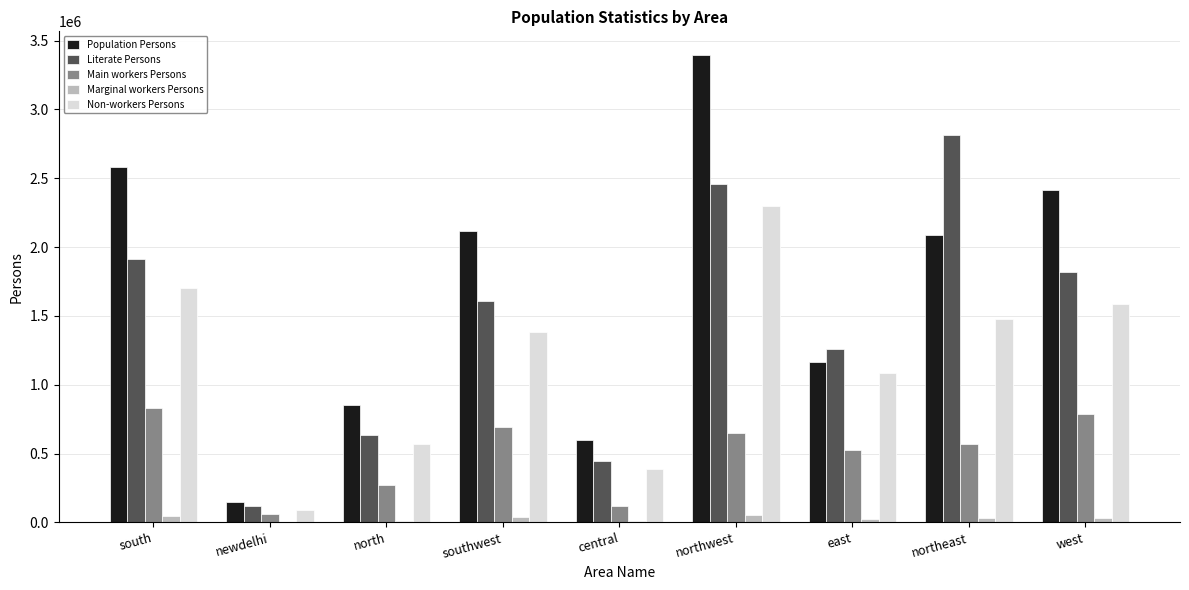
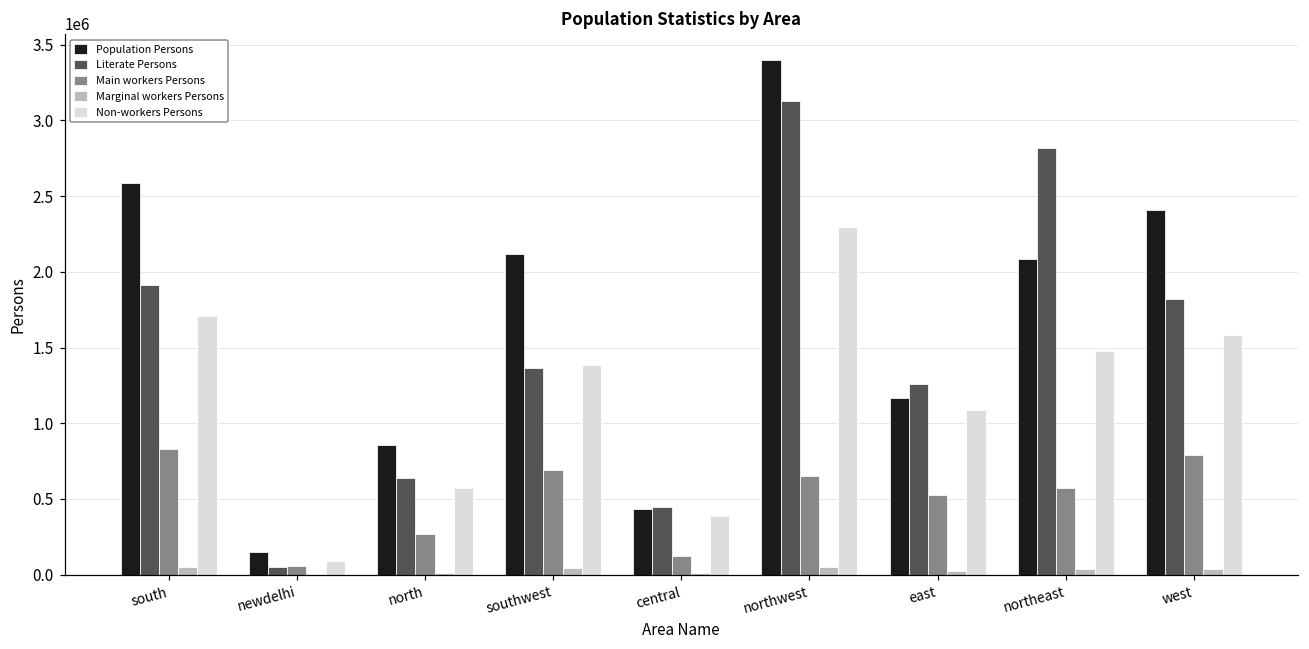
  {
    "Population Persons": {
      "south": 2580000,
      "newdelhi": 150000,
      "north": 850000,
      "southwest": 2120000,
-     "central": 600000,
+     "central": 440000,
      "northwest": 3400000,
      "east": 1170000,
      "northeast": 2090000,
      "west": 2410000
    },
    "Literate Persons": {
      "south": 1920000,
-     "newdelhi": 120000,
+     "newdelhi": 50000,
      "north": 640000,
-     "southwest": 1610000,
+     "southwest": 1360000,
      "central": 440000,
-     "northwest": 2460000,
+     "northwest": 3130000,
      "east": 1260000,
      "northeast": 2820000,
      "west": 1820000
    },
    "Main workers Persons": {
      "south": 830000,
      "newdelhi": 60000,
      "north": 270000,
      "southwest": 690000,
      "central": 120000,
      "northwest": 650000,
      "east": 520000,
      "northeast": 570000,
      "west": 790000
    }
  }
